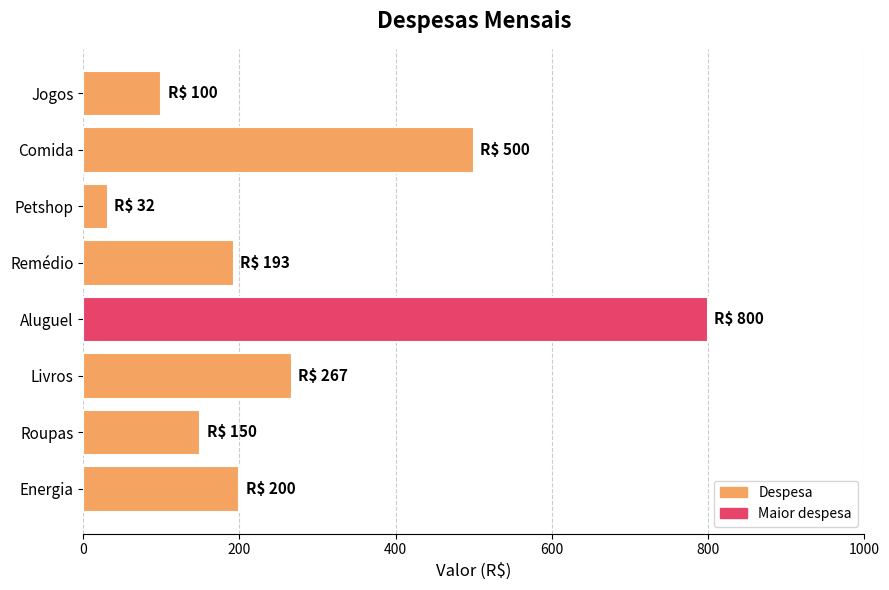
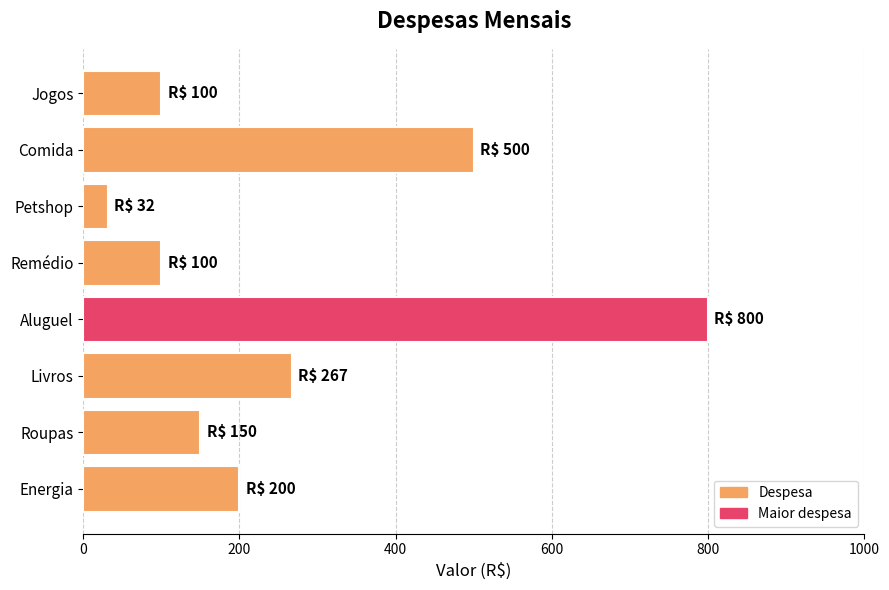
  {
    "Jogos": 100,
    "Comida": 500,
    "Petshop": 32,
-   "Remédio": 193,
+   "Remédio": 100,
    "Aluguel": 800,
    "Livros": 267,
    "Roupas": 150,
    "Energia": 200
  }
